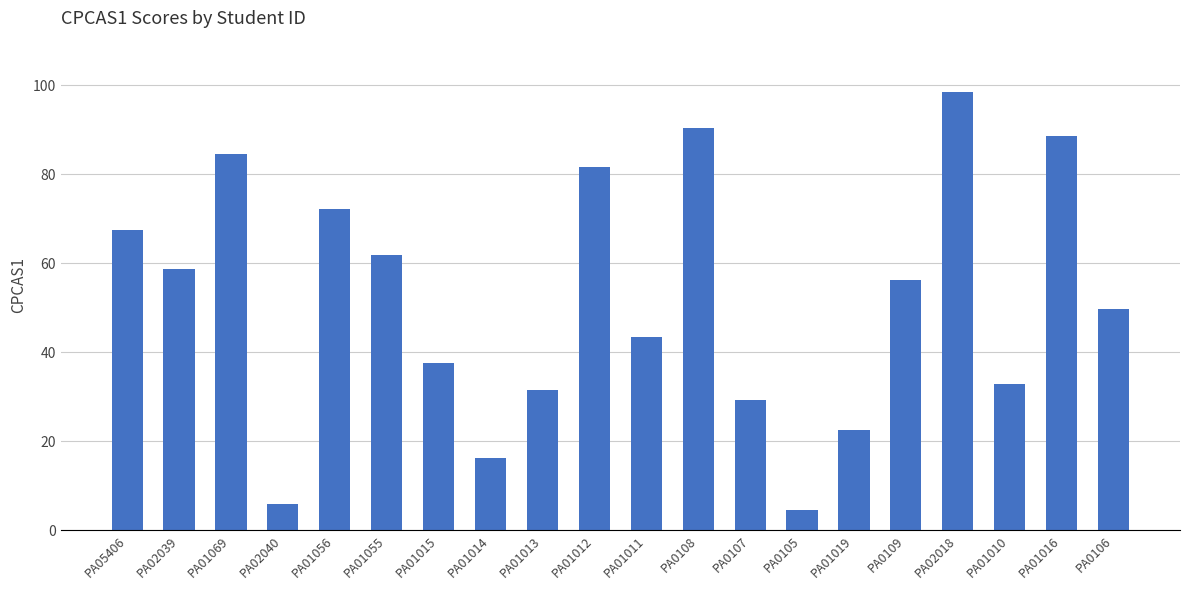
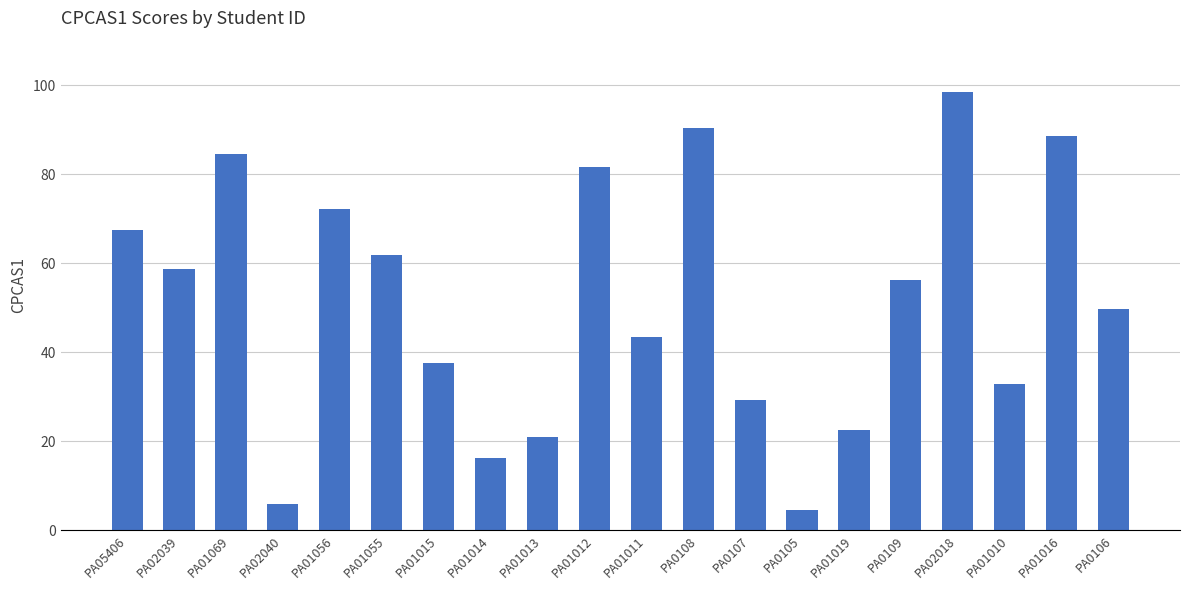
  {
    "PA05406": 68,
    "PA02039": 59,
    "PA01069": 84,
    "PA02040": 6,
    "PA01056": 72,
    "PA01055": 62,
    "PA01015": 37,
    "PA01014": 16,
-   "PA01013": 31,
+   "PA01013": 21,
    "PA01012": 82,
    "PA01011": 43,
    "PA0108": 90,
    "PA0107": 29,
    "PA0105": 5,
    "PA01019": 22,
    "PA0109": 56,
    "PA02018": 99,
    "PA01010": 33,
    "PA01016": 89,
    "PA0106": 50
  }
